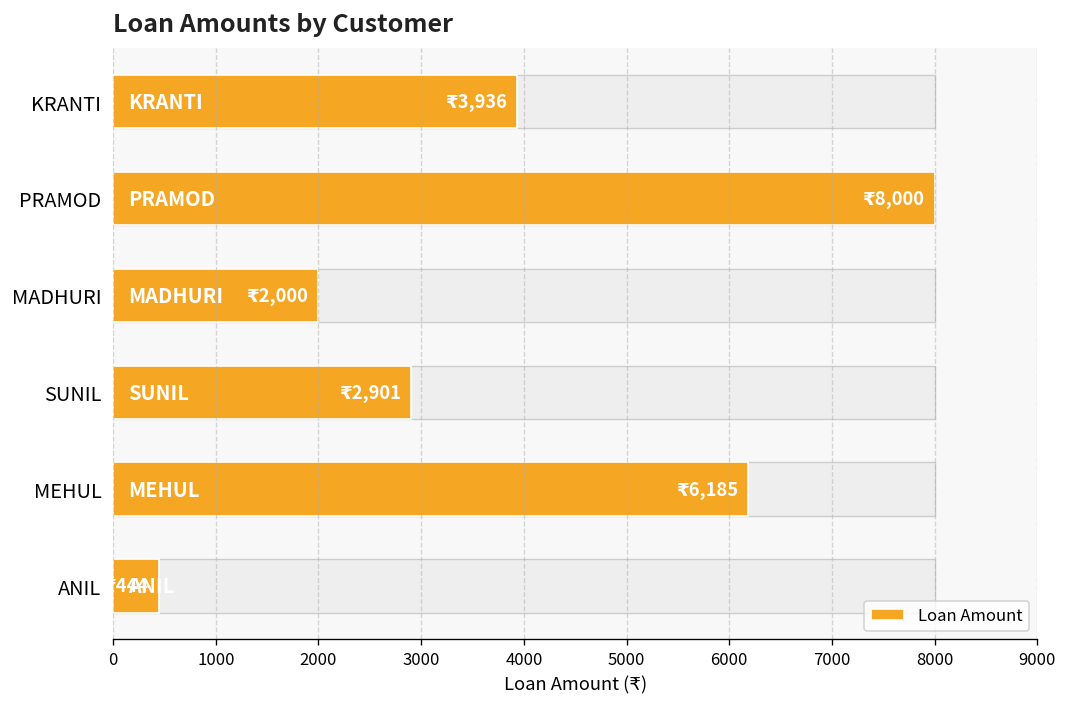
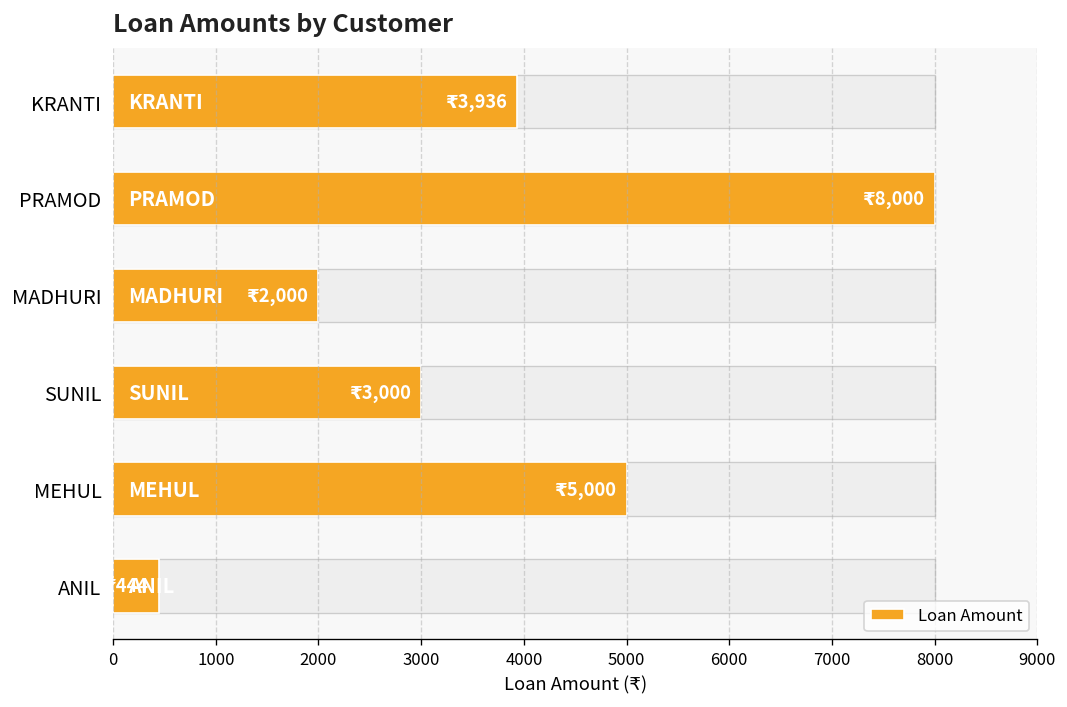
  {
    "Loan Amount": {
      "PRAMOD": "8,000",
-     "SUNIL": "2,901",
-     "MEHUL": "6,185"
+     "SUNIL": "3,000",
+     "MEHUL": "5,000"
    }
  }
